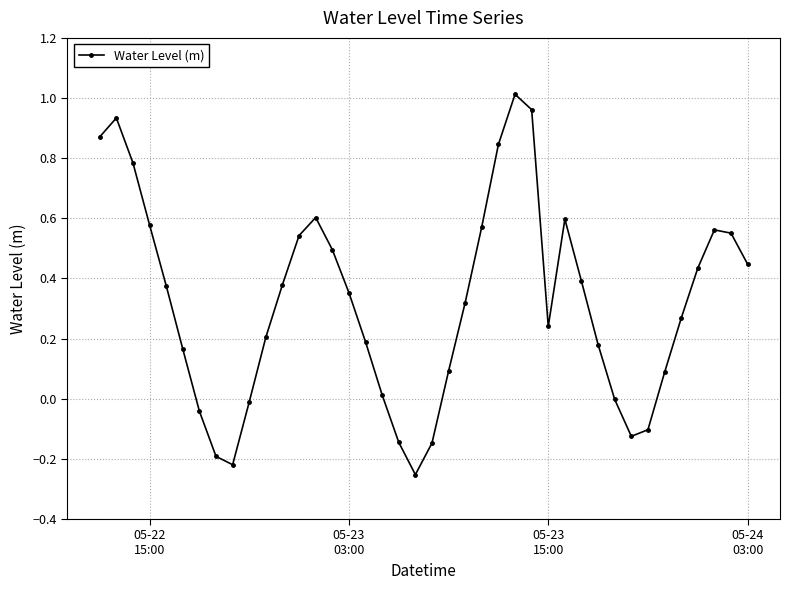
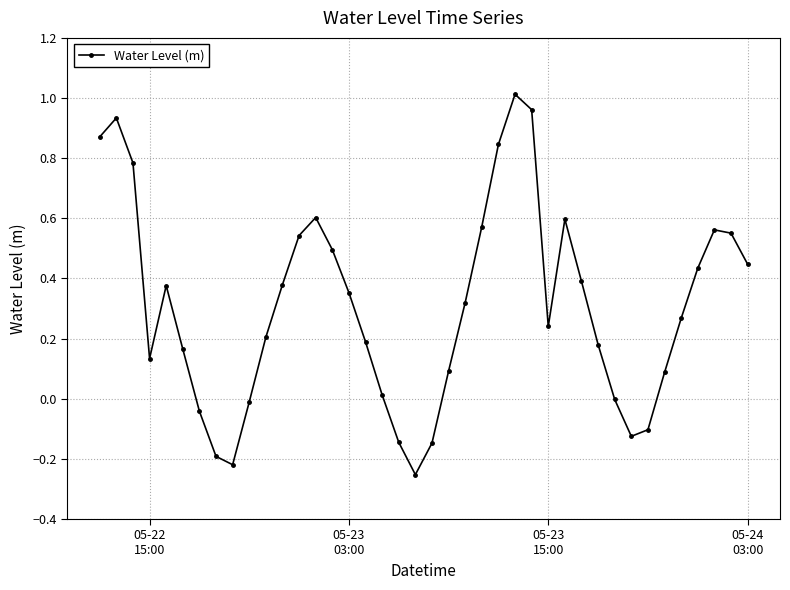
  {
-   "05-22 15:00": 0.58,
+   "05-22 15:00": 0.13,
    "05-23 03:00": 0.35,
    "05-23 15:00": 0.24,
    "05-24 03:00": 0.45
  }
